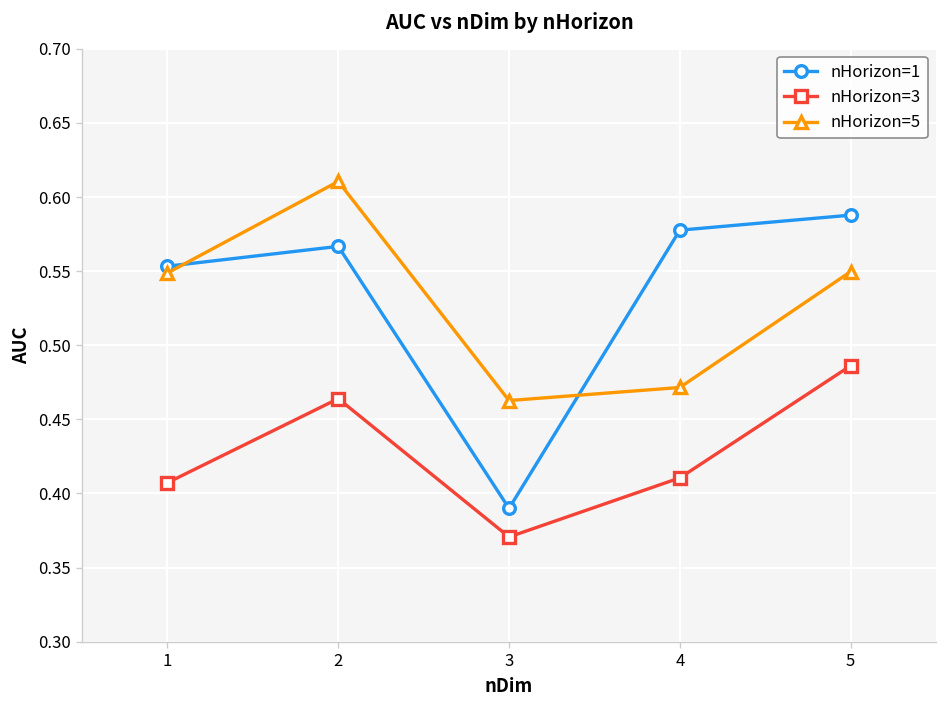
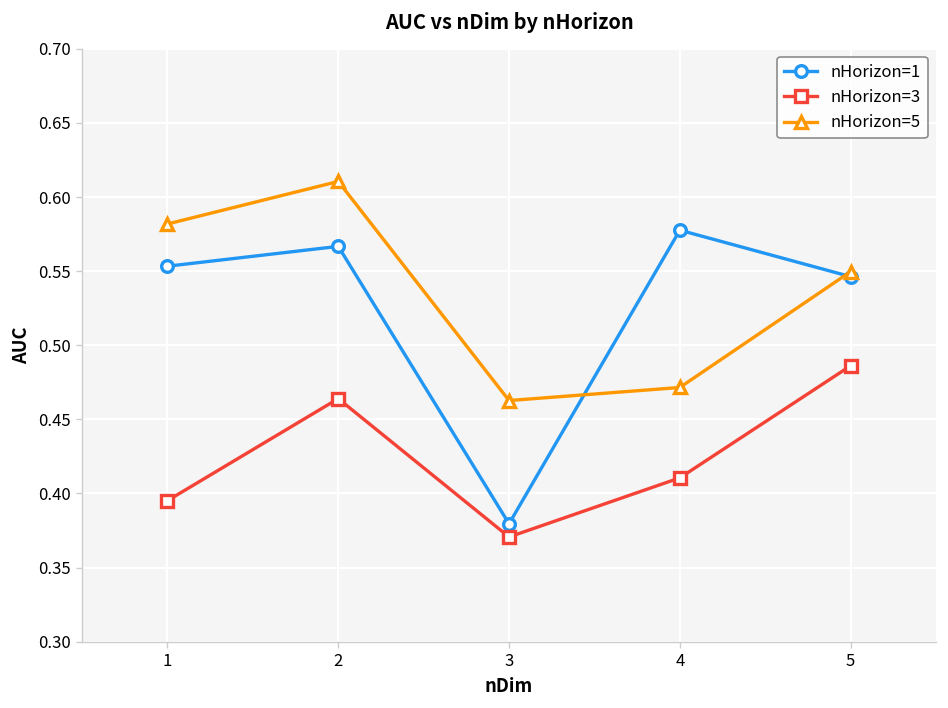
  {
    "nHorizon=1": {
      "1": 0.553,
      "2": 0.567,
-     "3": 0.390,
+     "3": 0.380,
      "4": 0.578,
-     "5": 0.588
+     "5": 0.546
    },
    "nHorizon=3": {
-     "1": 0.407,
+     "1": 0.395,
      "2": 0.464,
      "3": 0.371,
      "4": 0.411,
      "5": 0.486
    },
    "nHorizon=5": {
-     "1": 0.549,
+     "1": 0.582,
      "2": 0.611,
      "3": 0.463,
      "4": 0.472,
      "5": 0.550
    }
  }
